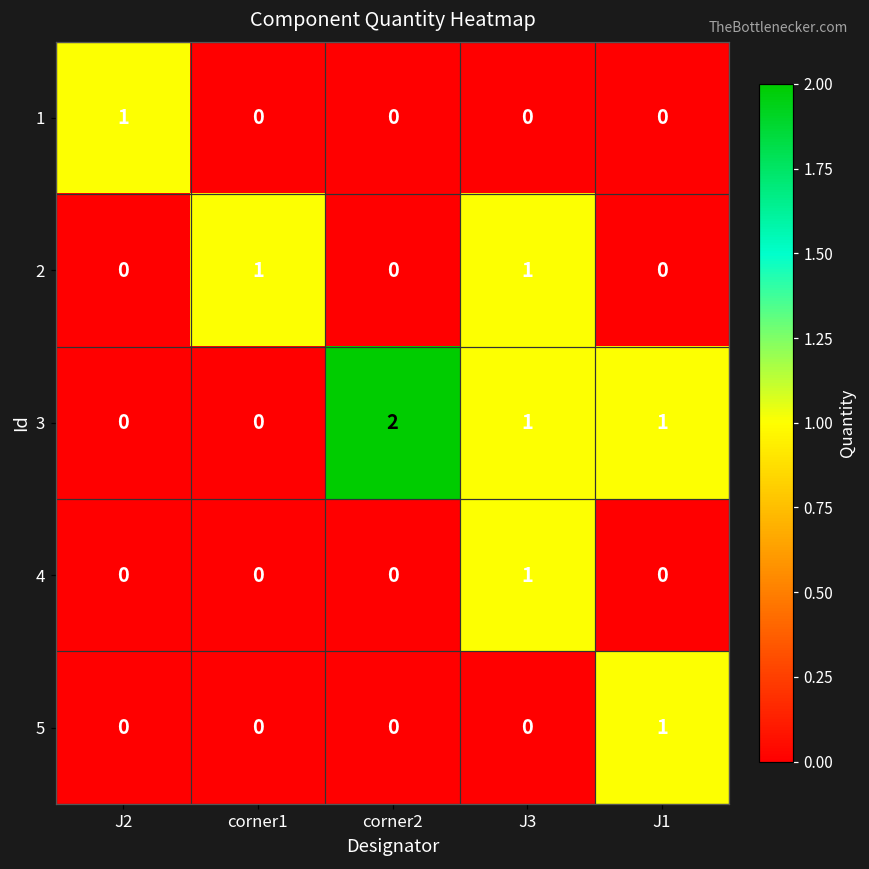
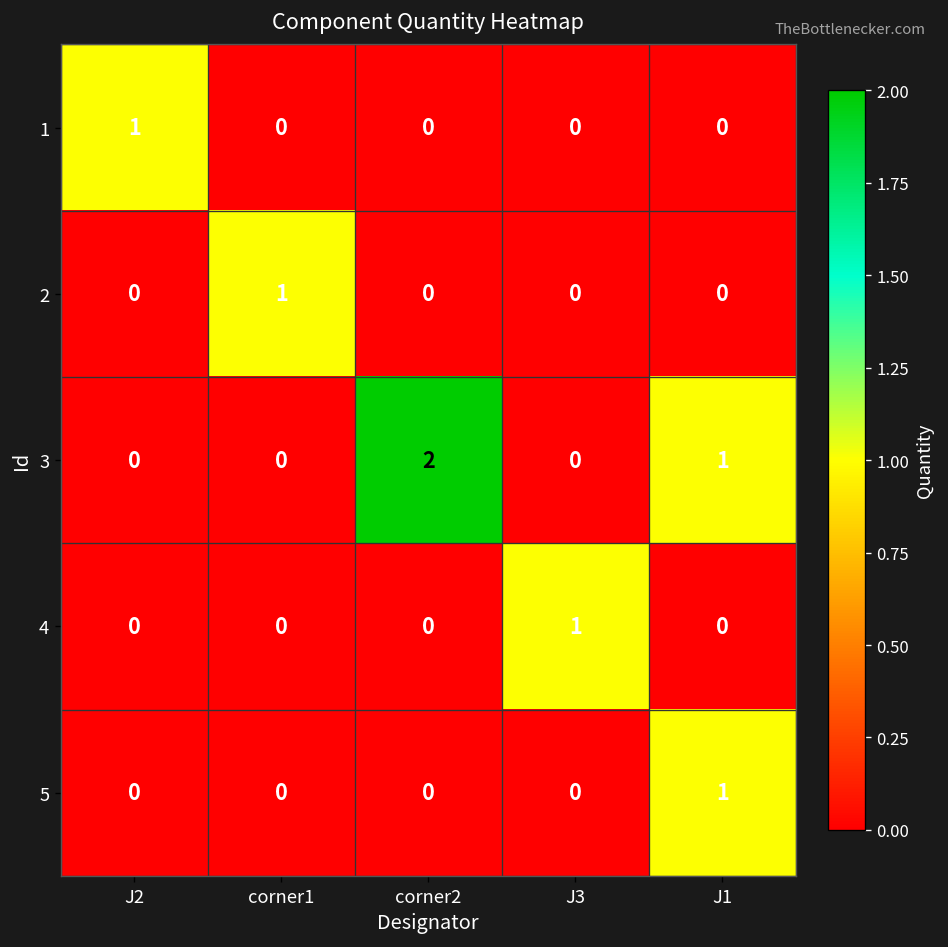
  {
    "1": {
      "J2": 1,
      "corner1": 0,
      "corner2": 0,
      "J3": 0,
      "J1": 0
    },
    "2": {
      "J2": 0,
      "corner1": 1,
      "corner2": 0,
-     "J3": 1,
+     "J3": 0,
      "J1": 0
    },
    "3": {
      "J2": 0,
      "corner1": 0,
      "corner2": 2,
-     "J3": 1,
+     "J3": 0,
      "J1": 1
    },
    "4": {
      "J2": 0,
      "corner1": 0,
      "corner2": 0,
      "J3": 1,
      "J1": 0
    },
    "5": {
      "J2": 0,
      "corner1": 0,
      "corner2": 0,
      "J3": 0,
      "J1": 1
    }
  }
